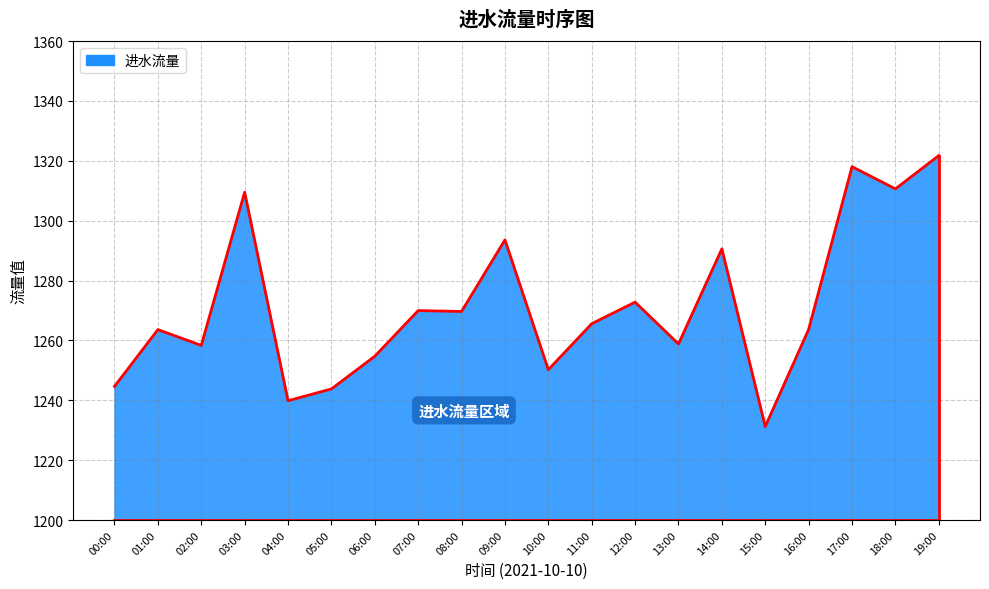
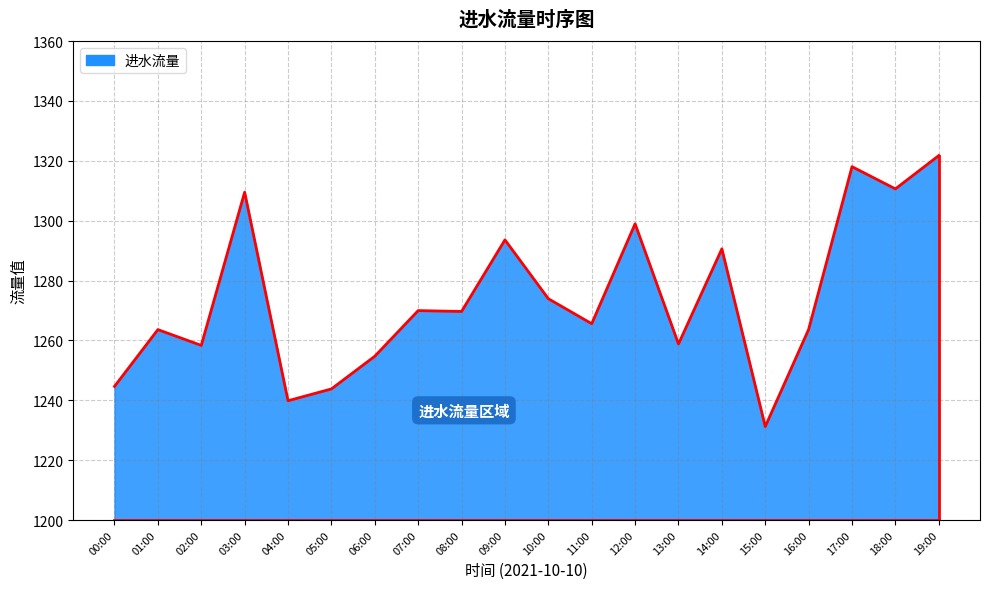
  {
    "进水流量": {
      "00:00": 1245,
      "01:00": 1264,
      "02:00": 1258,
      "03:00": 1310,
      "04:00": 1240,
      "05:00": 1244,
      "06:00": 1255,
      "07:00": 1270,
      "08:00": 1270,
      "09:00": 1294,
-     "10:00": 1250,
+     "10:00": 1274,
      "11:00": 1266,
-     "12:00": 1273,
+     "12:00": 1299,
      "13:00": 1259,
      "14:00": 1291,
      "15:00": 1231,
      "16:00": 1264,
      "17:00": 1318,
      "18:00": 1311
    }
  }
